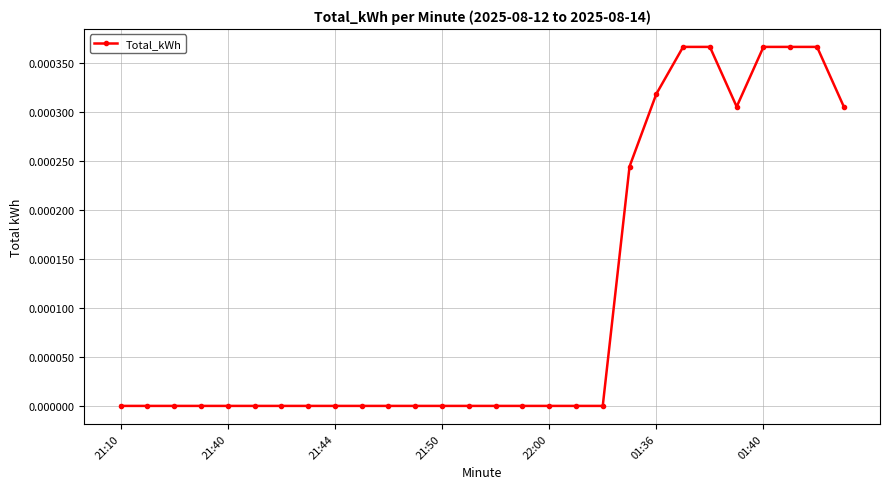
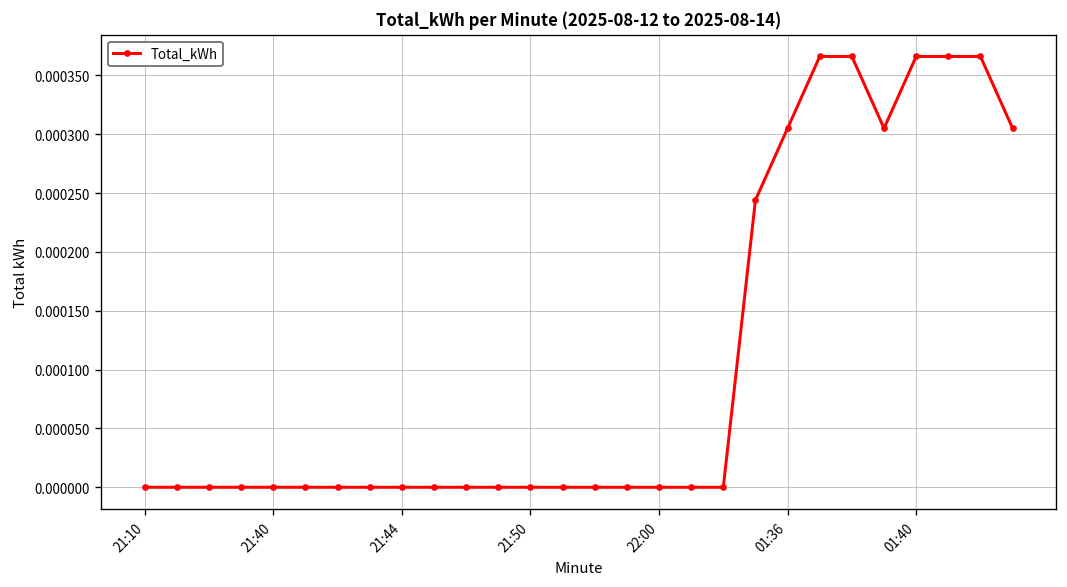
  {
    "21:10": 0.00000,
    "21:40": 0.00000,
    "21:44": 0.00000,
    "21:50": 0.00000,
    "22:00": 0.00000,
-   "01:36": 0.00032,
+   "01:36": 0.00031,
    "01:40": 0.00037
  }
